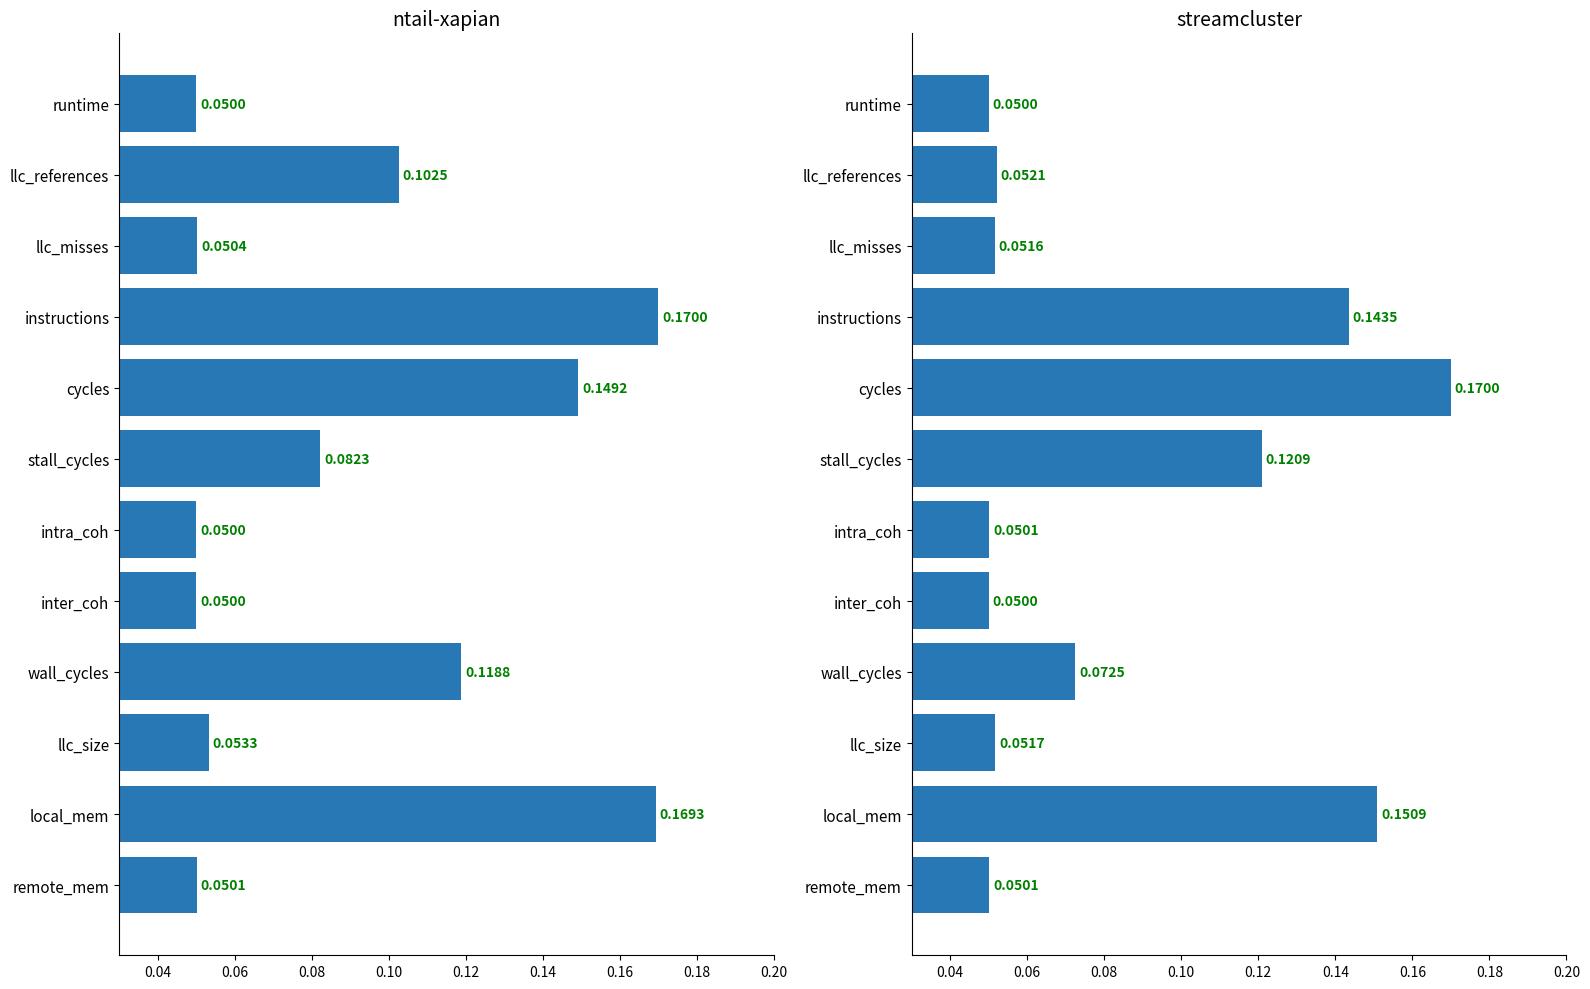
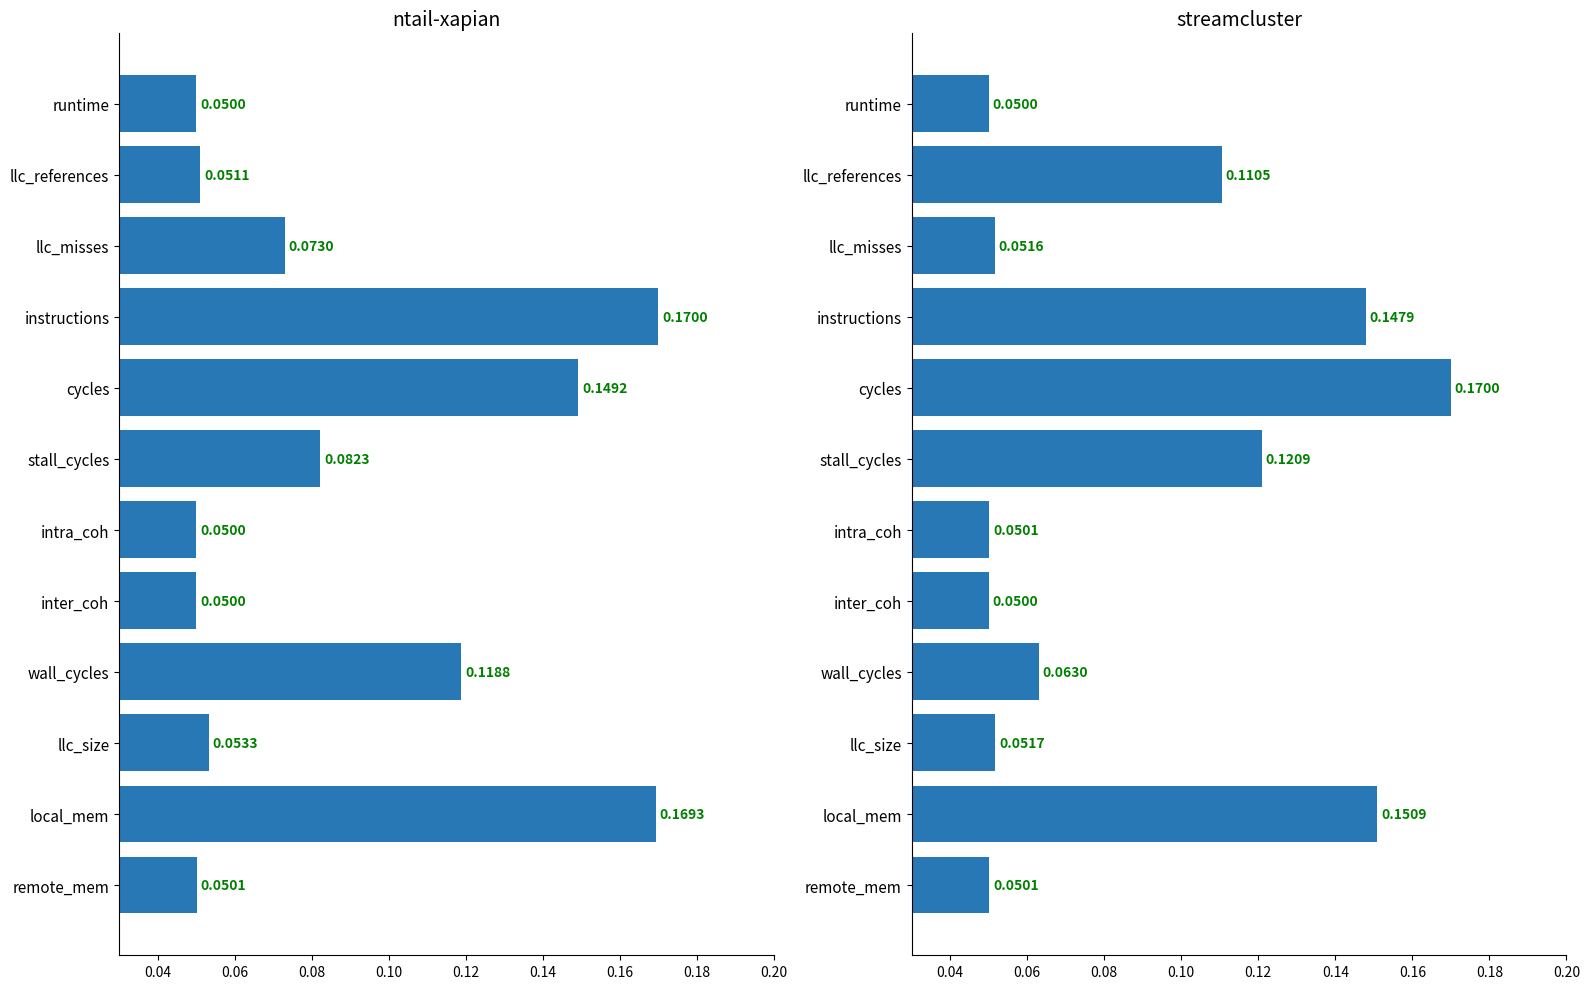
  {
    "ntail-xapian": {
      "runtime": 0.0500,
-     "llc_references": 0.1025,
-     "llc_misses": 0.0504,
+     "llc_references": 0.0511,
+     "llc_misses": 0.0730,
      "instructions": 0.1700,
      "cycles": 0.1492,
      "stall_cycles": 0.0823,
      "intra_coh": 0.0500,
      "inter_coh": 0.0500,
      "wall_cycles": 0.1188,
      "llc_size": 0.0533,
      "local_mem": 0.1693,
      "remote_mem": 0.0501
    },
    "streamcluster": {
      "runtime": 0.0500,
-     "llc_references": 0.0521,
+     "llc_references": 0.1105,
      "llc_misses": 0.0516,
-     "instructions": 0.1435,
+     "instructions": 0.1479,
      "cycles": 0.1700,
      "stall_cycles": 0.1209,
      "intra_coh": 0.0501,
      "inter_coh": 0.0500,
-     "wall_cycles": 0.0725,
+     "wall_cycles": 0.0630,
      "llc_size": 0.0517,
      "local_mem": 0.1509,
      "remote_mem": 0.0501
    }
  }
